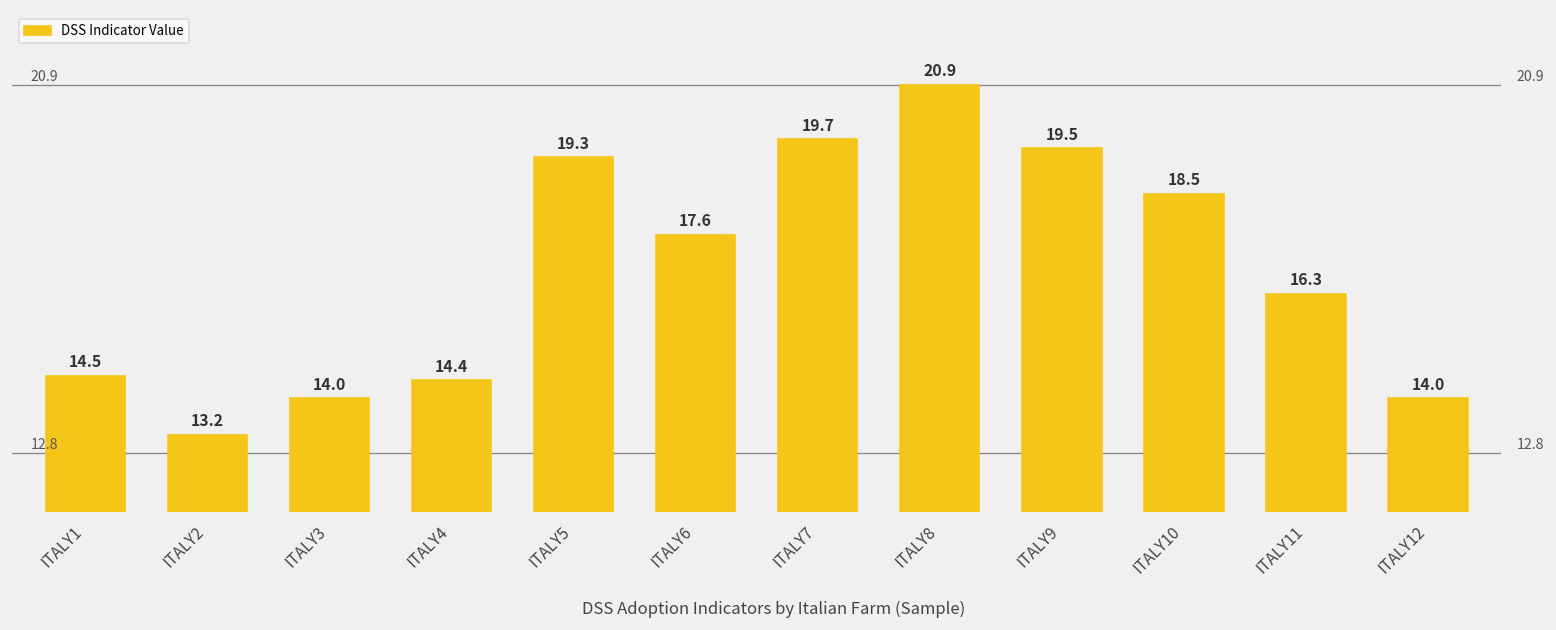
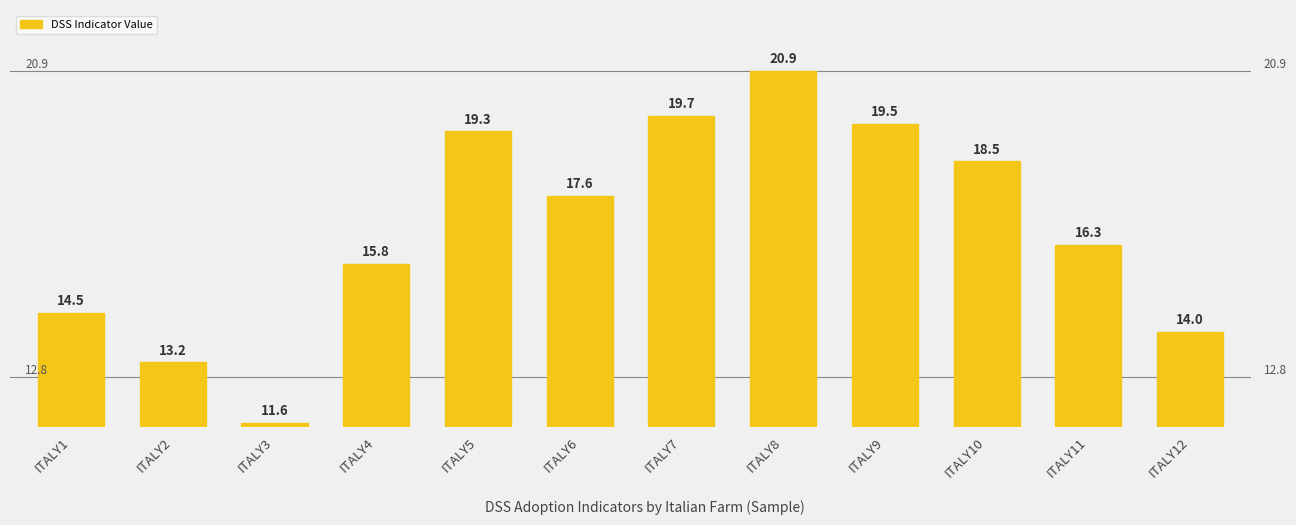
  {
    "ITALY1": 14.5,
    "ITALY2": 13.2,
-   "ITALY3": 14.0,
-   "ITALY4": 14.4,
+   "ITALY3": 11.6,
+   "ITALY4": 15.8,
    "ITALY5": 19.3,
    "ITALY6": 17.6,
    "ITALY7": 19.7,
    "ITALY8": 20.9,
    "ITALY9": 19.5,
    "ITALY10": 18.5,
    "ITALY11": 16.3,
    "ITALY12": 14.0
  }
